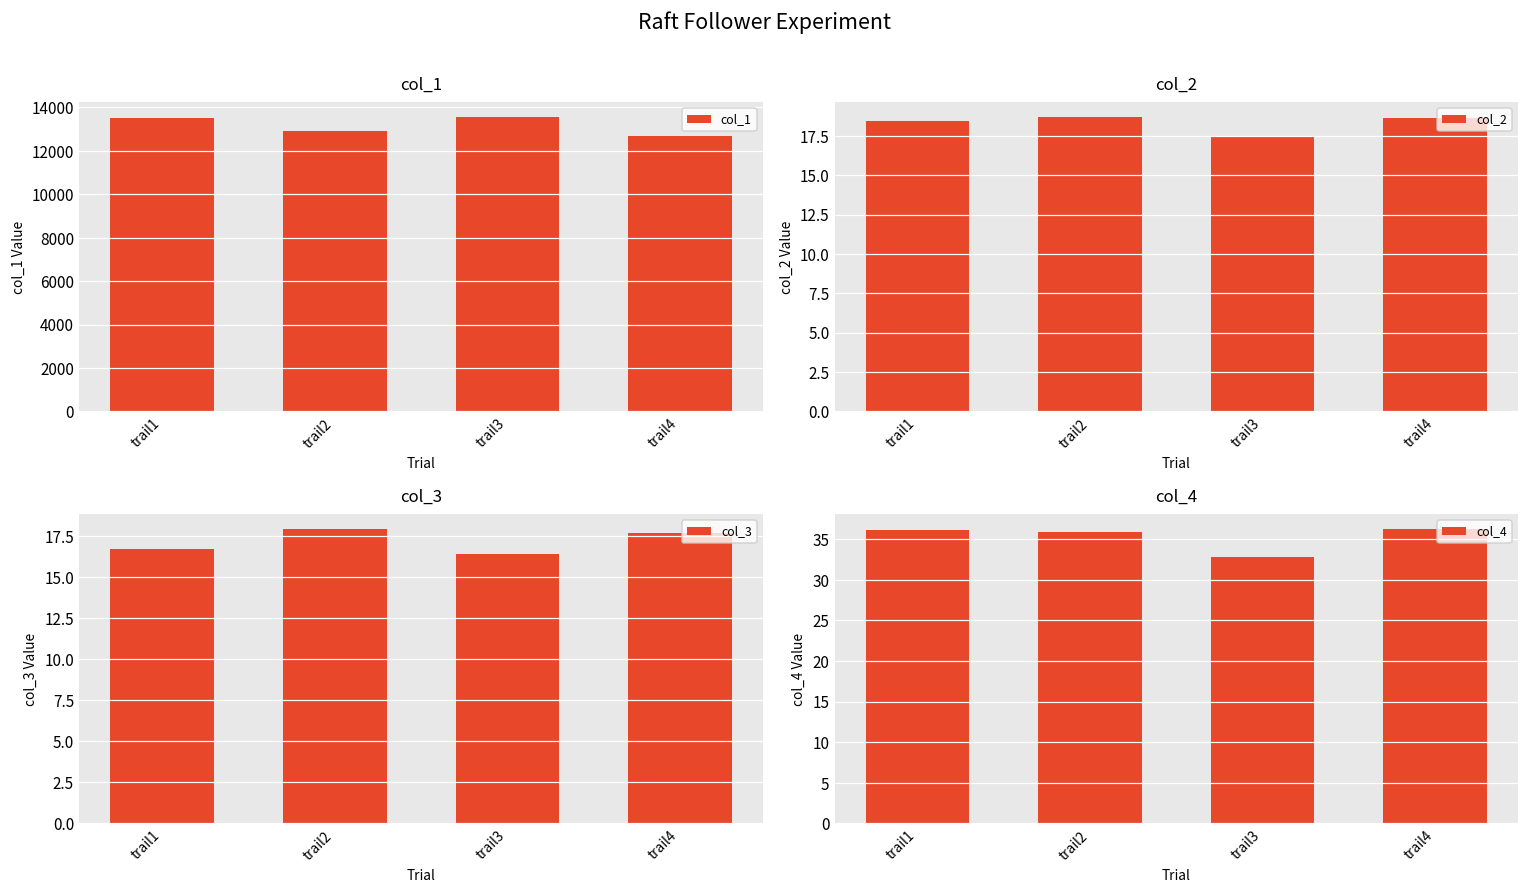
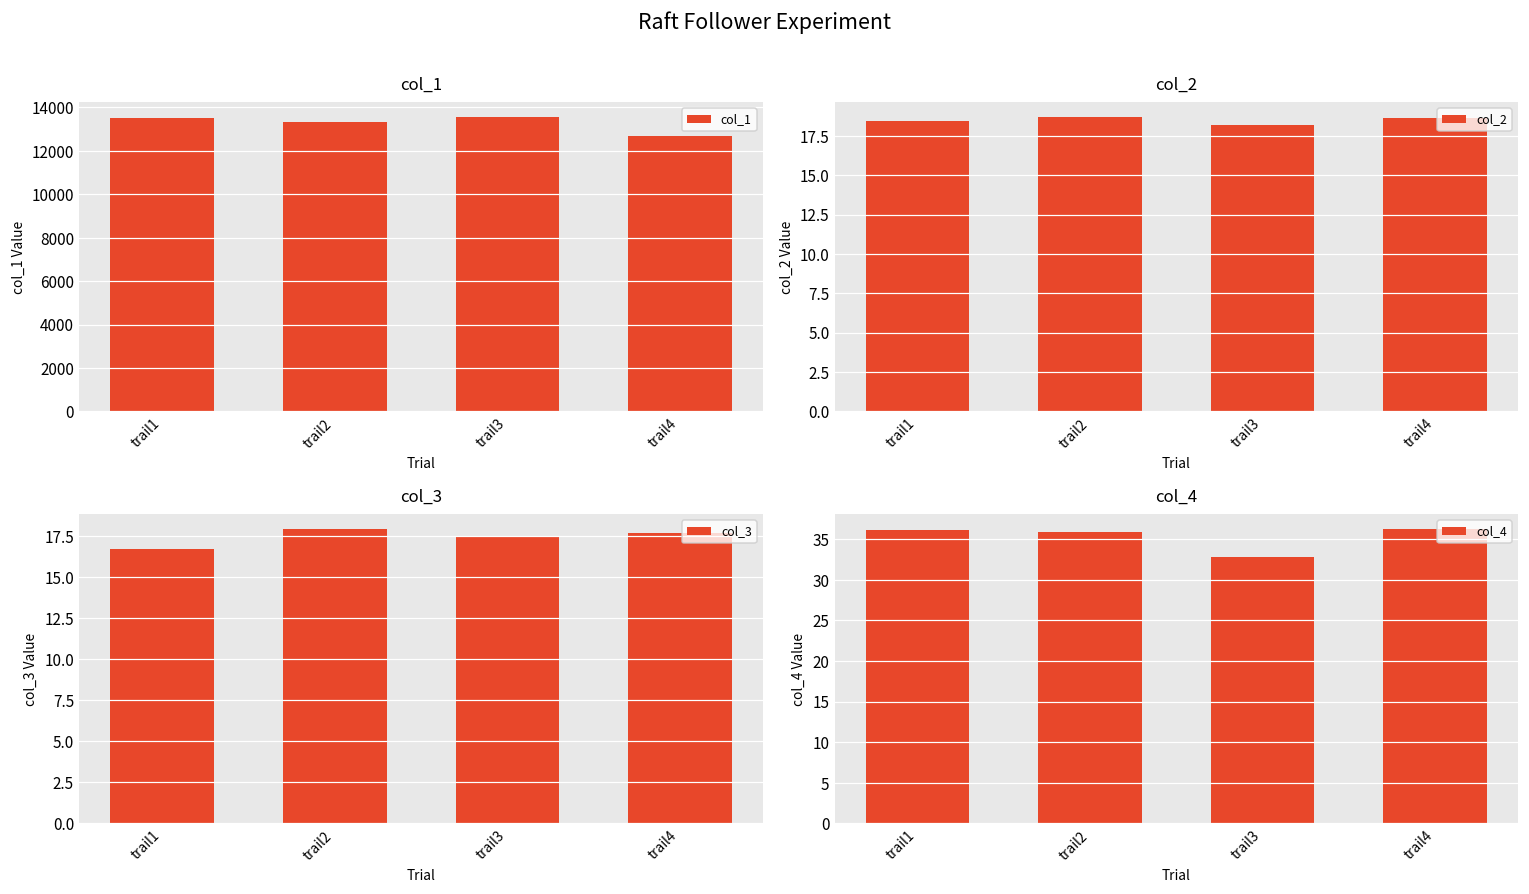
  {
    "col_1": {
      "trail1": 13500,
-     "trail2": 12900,
+     "trail2": 13300,
      "trail3": 13600,
      "trail4": 12700
    },
    "col_2": {
      "trail1": 18.4,
      "trail2": 18.7,
-     "trail3": 17.4,
+     "trail3": 18.2,
      "trail4": 18.6
    },
    "col_3": {
      "trail1": 16.7,
      "trail2": 17.9,
-     "trail3": 16.4,
+     "trail3": 17.4,
      "trail4": 17.7
    },
    "col_4": {
      "trail1": 36,
      "trail2": 36,
      "trail3": 33,
      "trail4": 36
    }
  }
